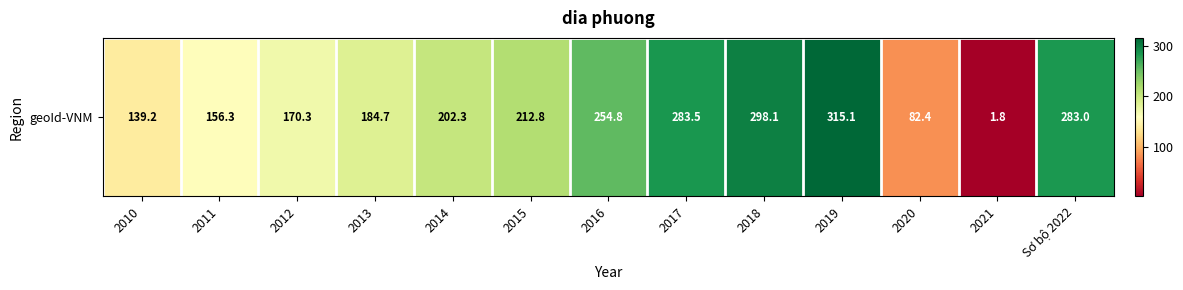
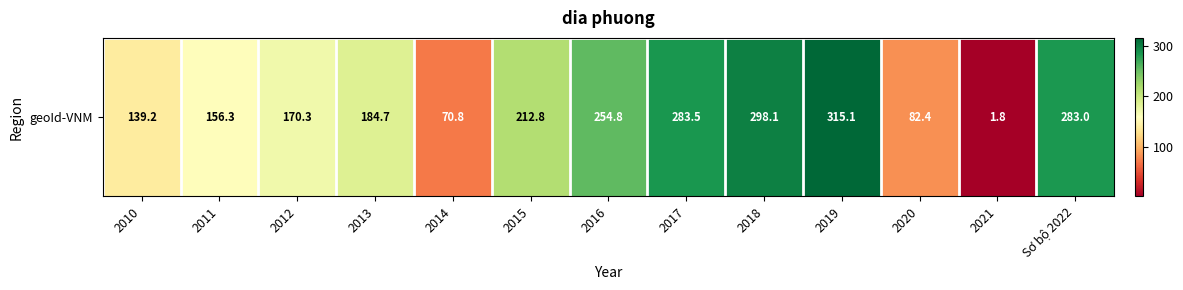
  {
    "geoId-VNM": {
      "2010": 139.2,
      "2011": 156.3,
      "2012": 170.3,
      "2013": 184.7,
-     "2014": 202.3,
+     "2014": 70.8,
      "2015": 212.8,
      "2016": 254.8,
      "2017": 283.5,
      "2018": 298.1,
      "2019": 315.1,
      "2020": 82.4,
      "2021": 1.8,
      "Sơ bộ 2022": 283.0
    }
  }
